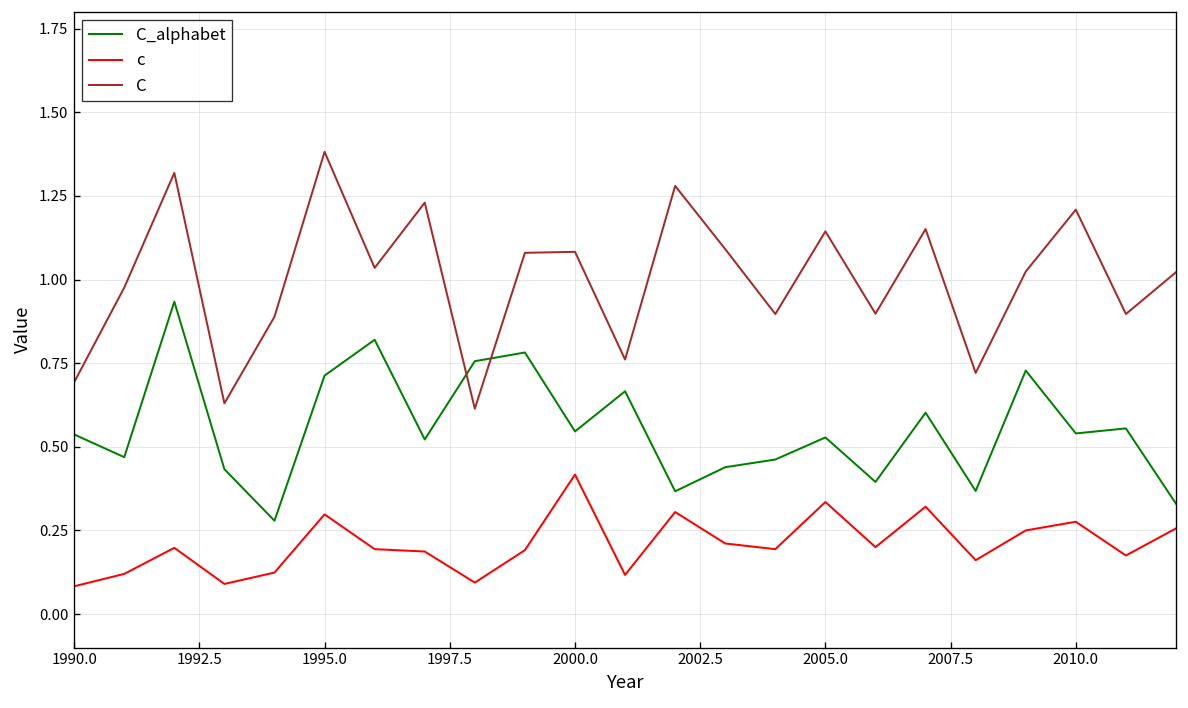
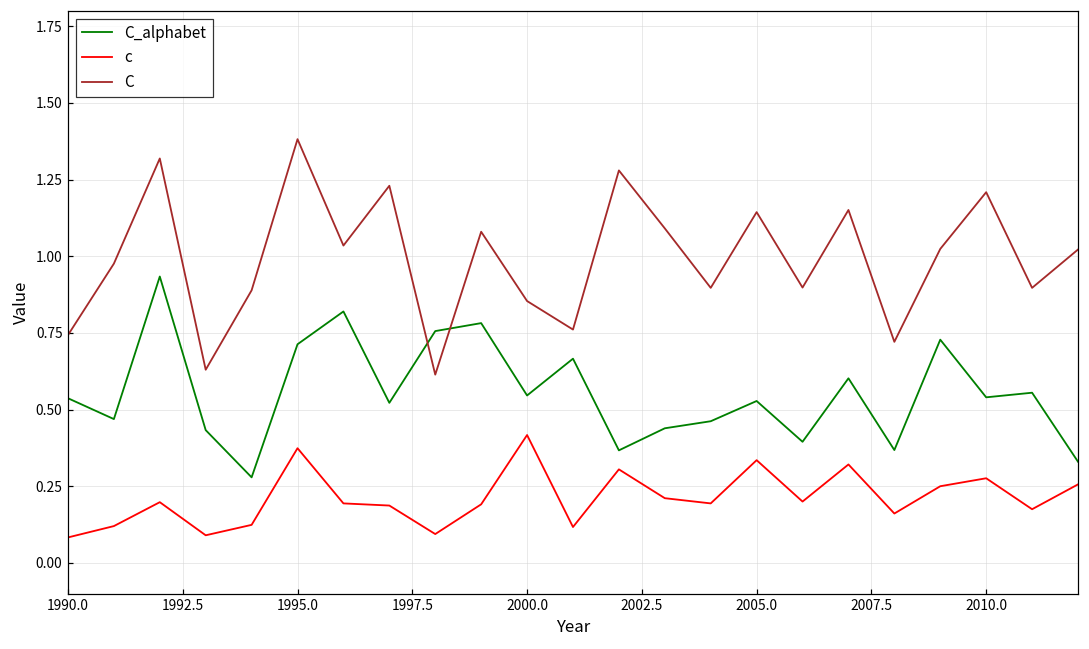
  {
    "C_alphabet": {
      "1990.0": 0.54,
      "1995.0": 0.71,
      "2000.0": 0.55,
      "2005.0": 0.53,
      "2010.0": 0.54
    },
    "c": {
      "1990.0": 0.08,
-     "1995.0": 0.30,
+     "1995.0": 0.37,
      "2000.0": 0.42,
      "2005.0": 0.34,
      "2010.0": 0.28
    },
    "C": {
-     "1990.0": 0.69,
+     "1990.0": 0.74,
      "1995.0": 1.38,
-     "2000.0": 1.08,
+     "2000.0": 0.85,
      "2005.0": 1.14,
      "2010.0": 1.21
    }
  }
